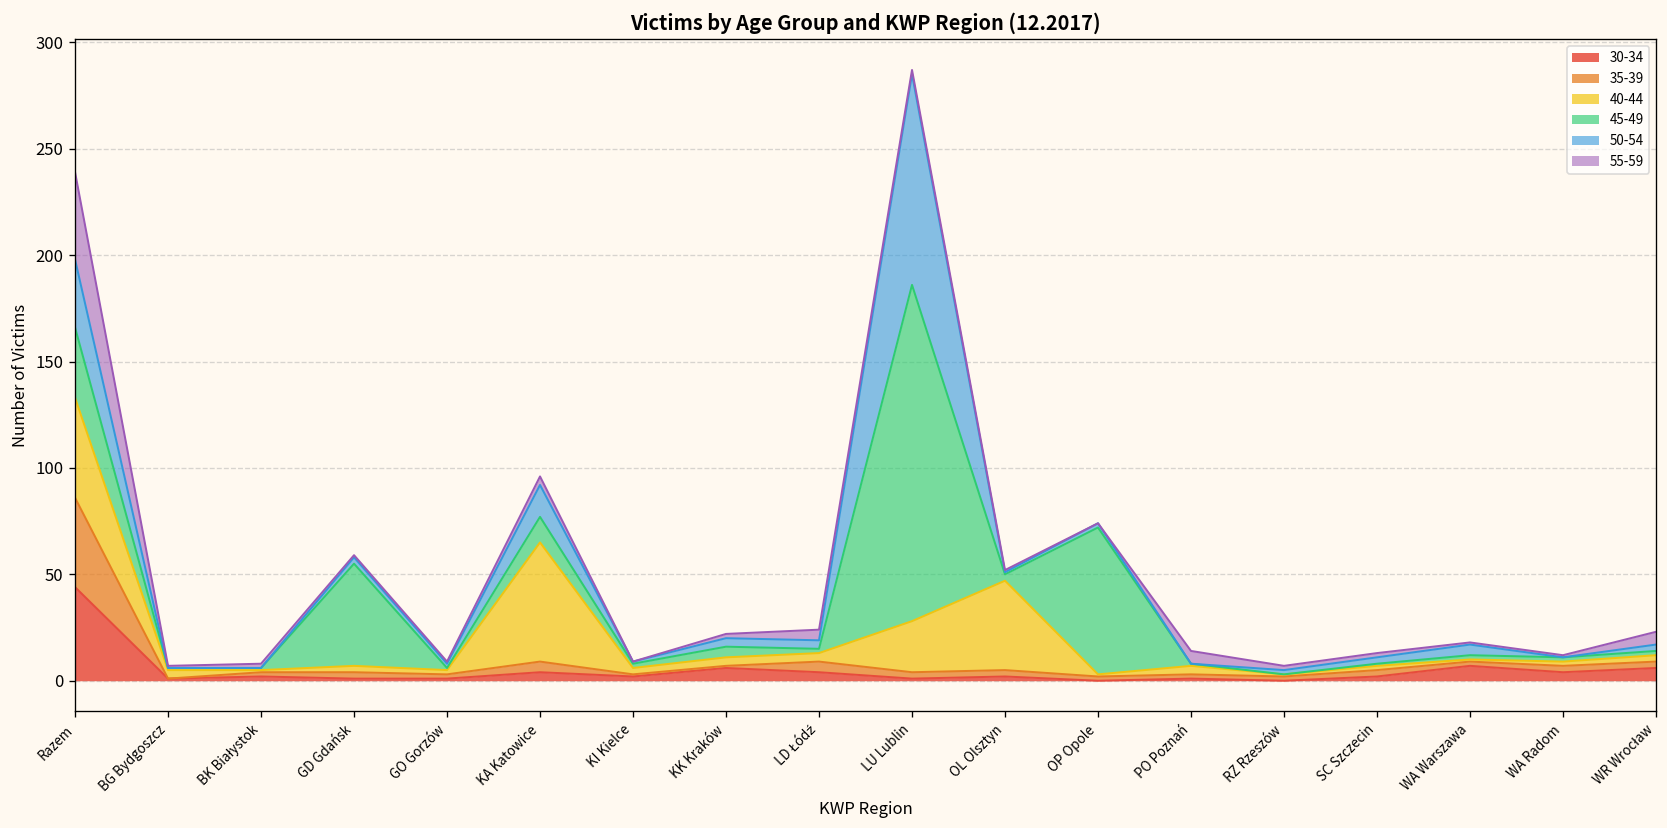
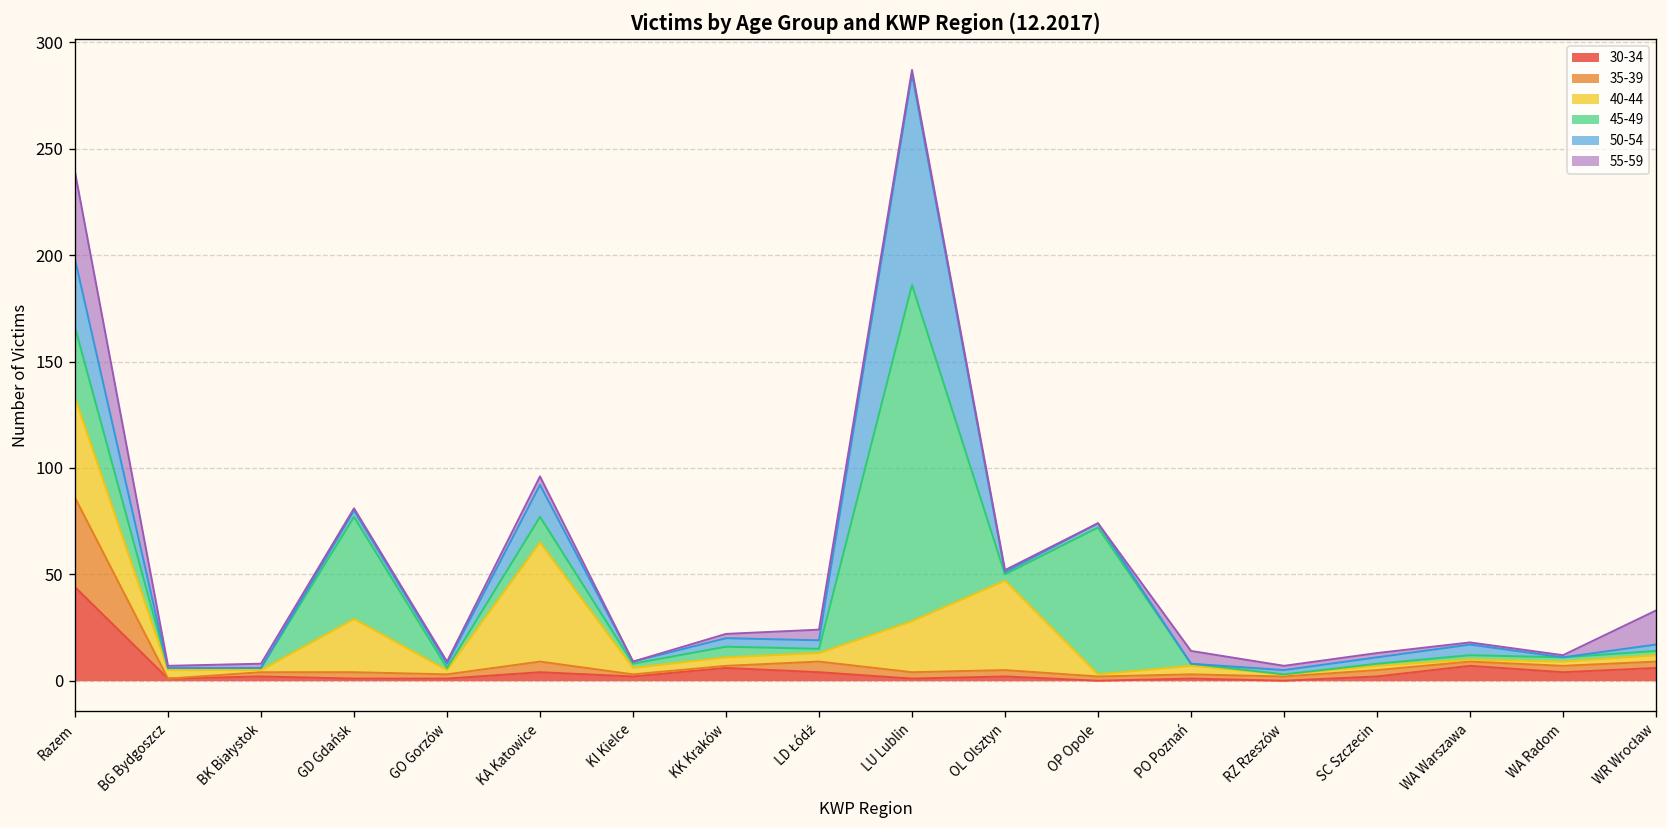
  {
    "40-44": {
      "Razem": 47,
-     "GD Gdańsk": 3,
+     "GD Gdańsk": 25,
      "KA Katowice": 56,
      "KI Kielce": 3,
      "KK Kraków": 4,
      "LD Łódź": 4,
      "LU Lublin": 24,
      "OL Olsztyn": 42,
      "WA Radom": 2,
      "WR Wrocław": 3
    },
    "45-49": {
      "Razem": 33,
      "GD Gdańsk": 48,
      "KA Katowice": 12,
      "KK Kraków": 5,
      "LD Łódź": 2,
      "LU Lublin": 158,
      "OP Opole": 69,
      "WA Warszawa": 2,
      "WR Wrocław": 2
    },
    "50-54": {
      "Razem": 32,
      "KA Katowice": 15,
      "KK Kraków": 4,
      "LD Łódź": 4,
      "LU Lublin": 99,
      "RZ Rzeszów": 2,
      "SC Szczecin": 3,
      "WR Wrocław": 3
    },
    "55-59": {
      "Razem": 41,
      "BK Białystok": 2,
      "KA Katowice": 4,
      "KK Kraków": 2,
      "LD Łódź": 5,
      "LU Lublin": 2,
      "PO Poznań": 6,
      "RZ Rzeszów": 2,
      "SC Szczecin": 2,
-     "WR Wrocław": 6
+     "WR Wrocław": 16
    }
  }
